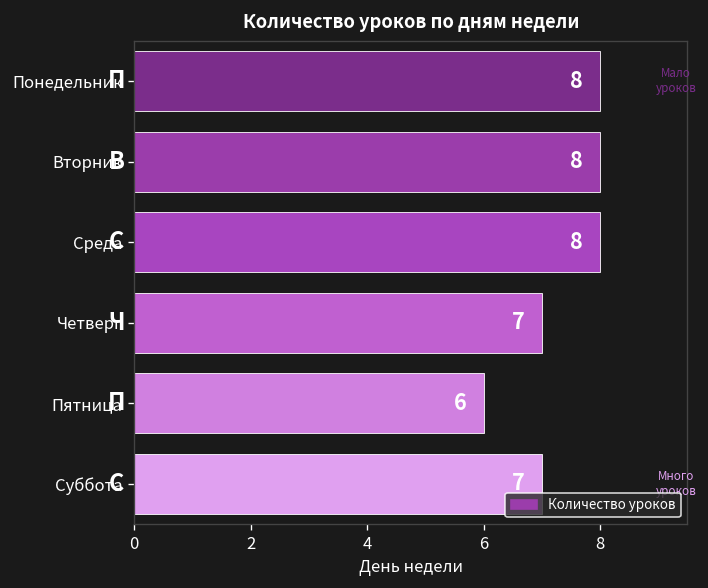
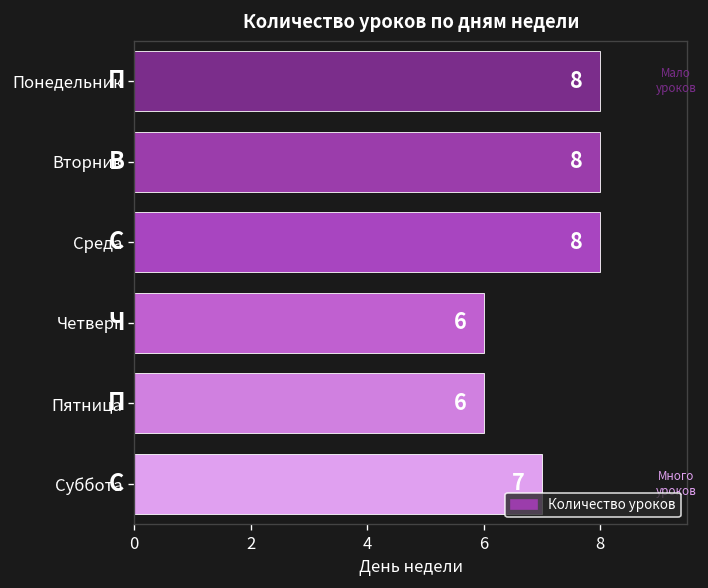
  {
    "Понедельник": 8,
    "Вторник": 8,
    "Среда": 8,
-   "Четверг": 7,
+   "Четверг": 6,
    "Пятница": 6
  }
